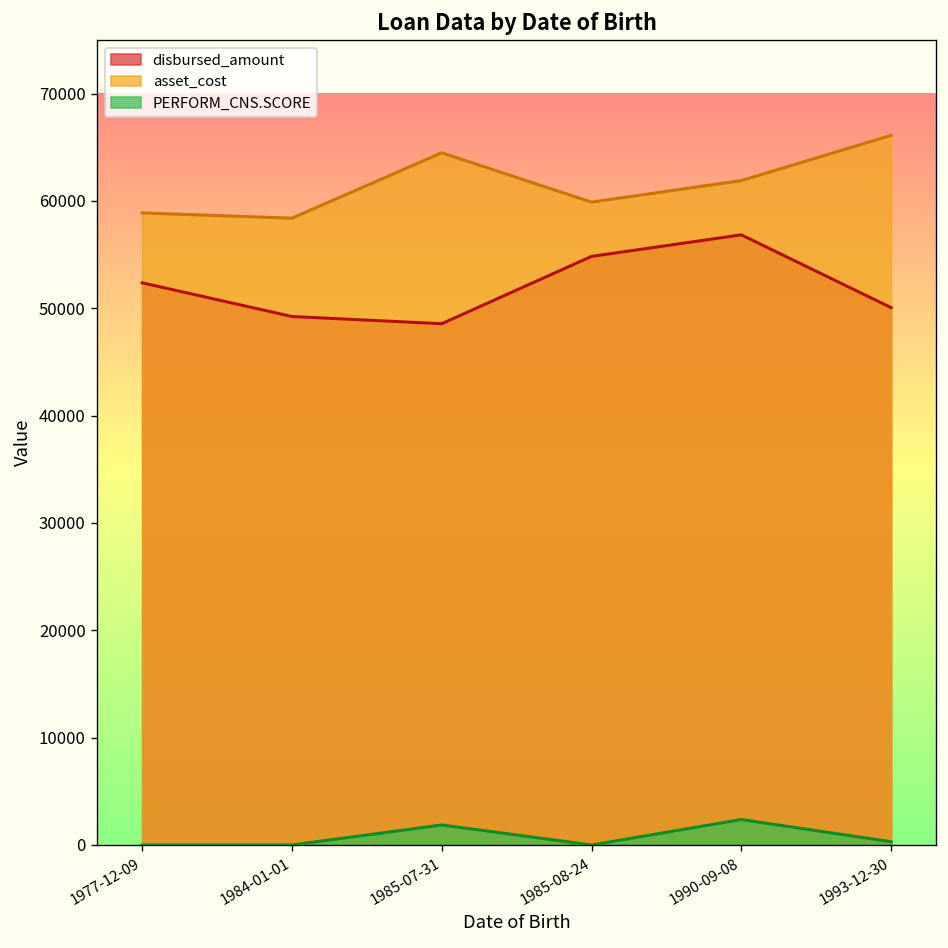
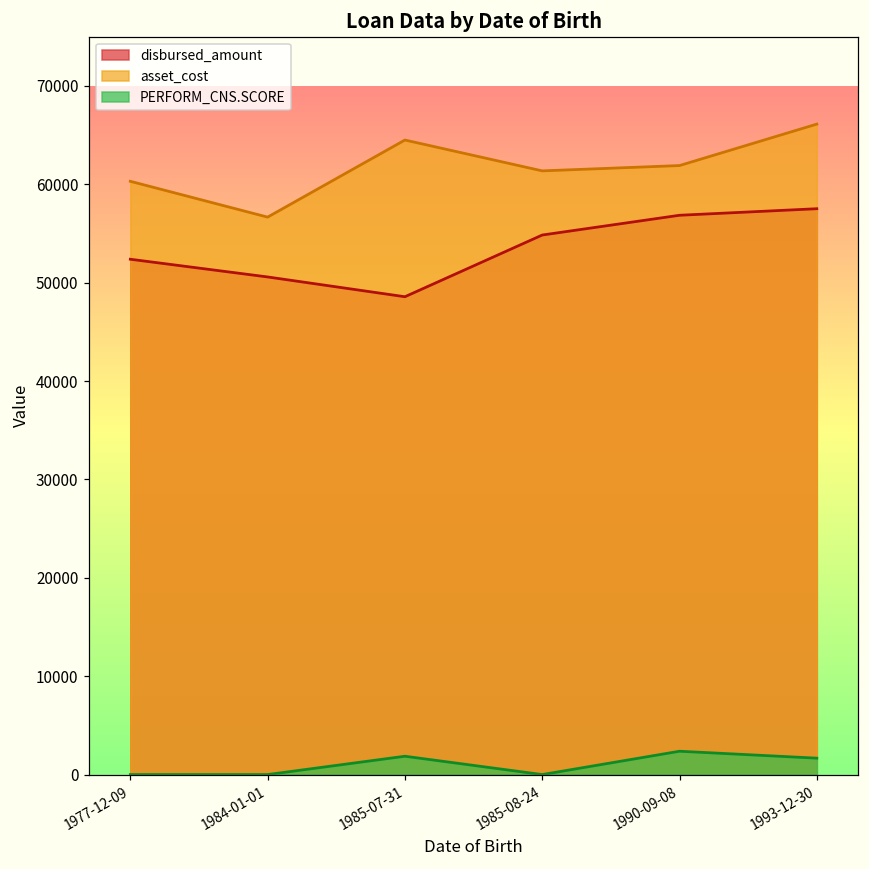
  {
    "disbursed_amount": {
      "1977-12-09": 52000,
-     "1984-01-01": 49000,
+     "1984-01-01": 51000,
      "1985-07-31": 49000,
      "1985-08-24": 55000,
      "1990-09-08": 57000,
-     "1993-12-30": 50000
+     "1993-12-30": 58000
    },
    "asset_cost": {
-     "1977-12-09": 59000,
-     "1984-01-01": 58000,
+     "1977-12-09": 60000,
+     "1984-01-01": 57000,
      "1985-07-31": 64000,
-     "1985-08-24": 60000,
+     "1985-08-24": 61000,
      "1990-09-08": 62000,
      "1993-12-30": 66000
    },
    "PERFORM_CNS.SCORE": {
      "1977-12-09": 0,
      "1984-01-01": 0,
      "1985-07-31": 2000,
      "1985-08-24": 0,
      "1990-09-08": 2000,
-     "1993-12-30": 0
+     "1993-12-30": 2000
    }
  }
